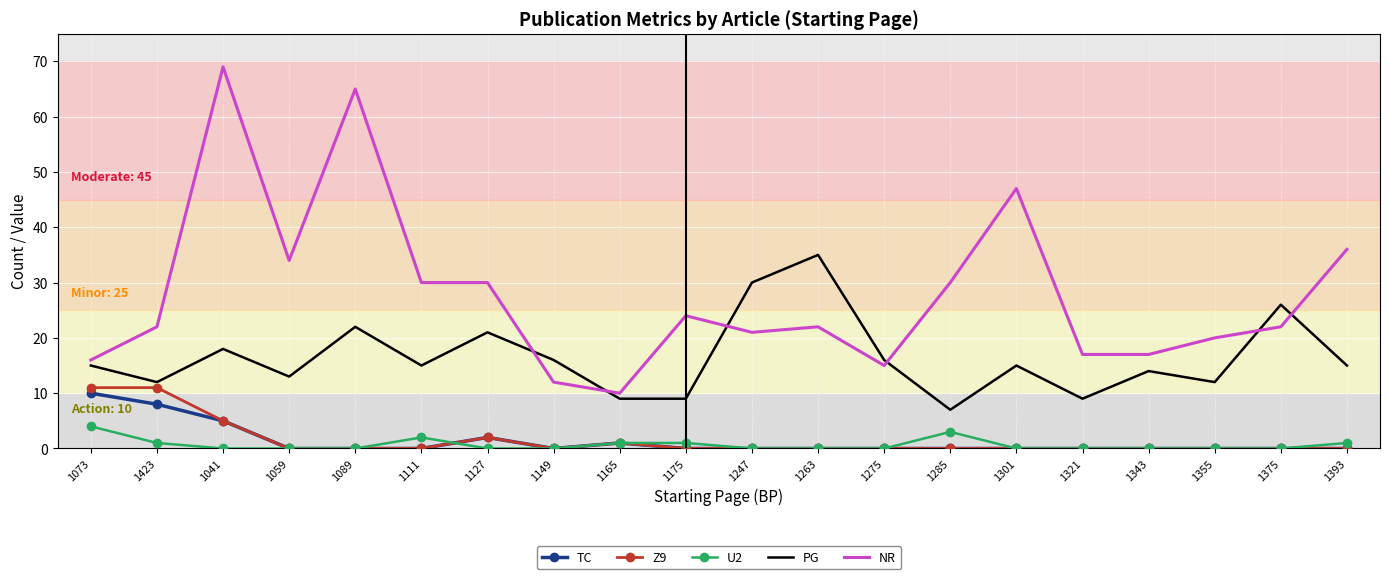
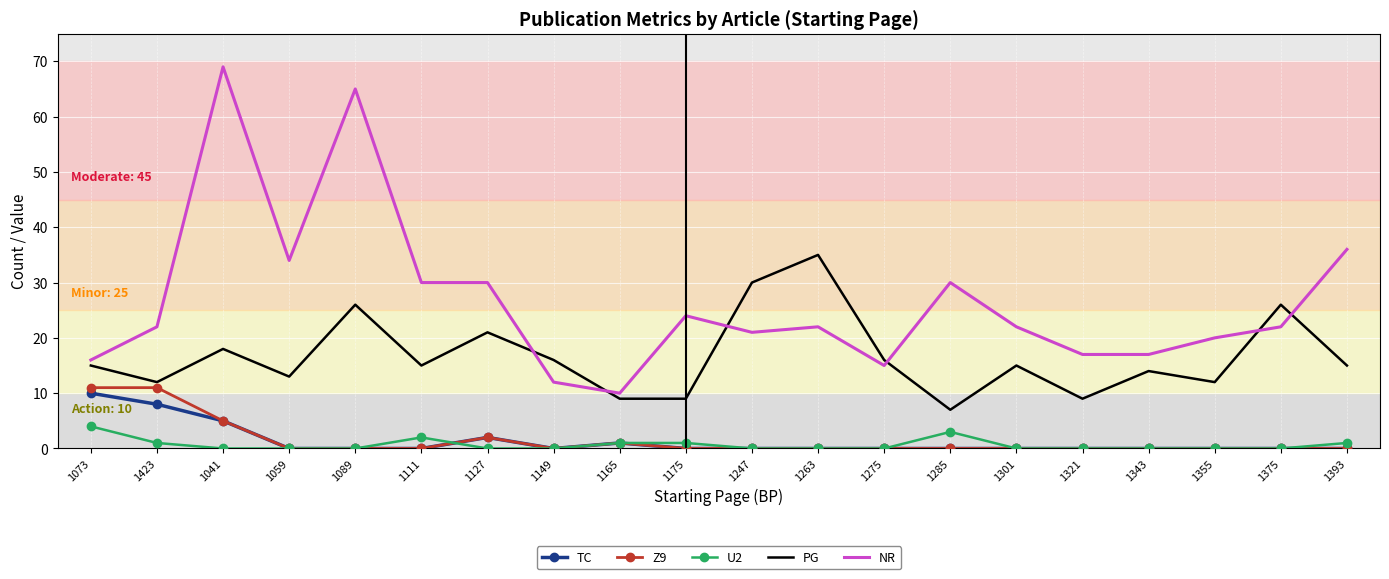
  {
    "TC": {
      "1073": 10
    },
    "Z9": {
      "1073": 11,
      "1423": 11
    },
    "U2": {
      "1073": 4,
      "1423": 1,
      "1041": 0,
      "1111": 2,
      "1127": 0,
      "1175": 1,
      "1285": 3,
      "1393": 1
    },
    "PG": {
      "1073": 15,
      "1423": 12,
      "1041": 18,
      "1059": 13,
-     "1089": 22,
+     "1089": 26,
      "1111": 15,
      "1127": 21,
      "1149": 16,
      "1165": 9,
      "1175": 9,
      "1247": 30,
      "1263": 35,
      "1275": 16,
      "1285": 7,
      "1301": 15,
      "1321": 9,
      "1343": 14,
      "1355": 12,
      "1375": 26,
      "1393": 15
    },
    "NR": {
      "1073": 16,
      "1423": 22,
      "1041": 69,
      "1059": 34,
      "1089": 65,
      "1111": 30,
      "1127": 30,
      "1149": 12,
      "1165": 10,
      "1175": 24,
      "1247": 21,
      "1263": 22,
      "1275": 15,
      "1285": 30,
-     "1301": 47,
+     "1301": 22,
      "1321": 17,
      "1343": 17,
      "1355": 20,
      "1375": 22,
      "1393": 36
    }
  }
